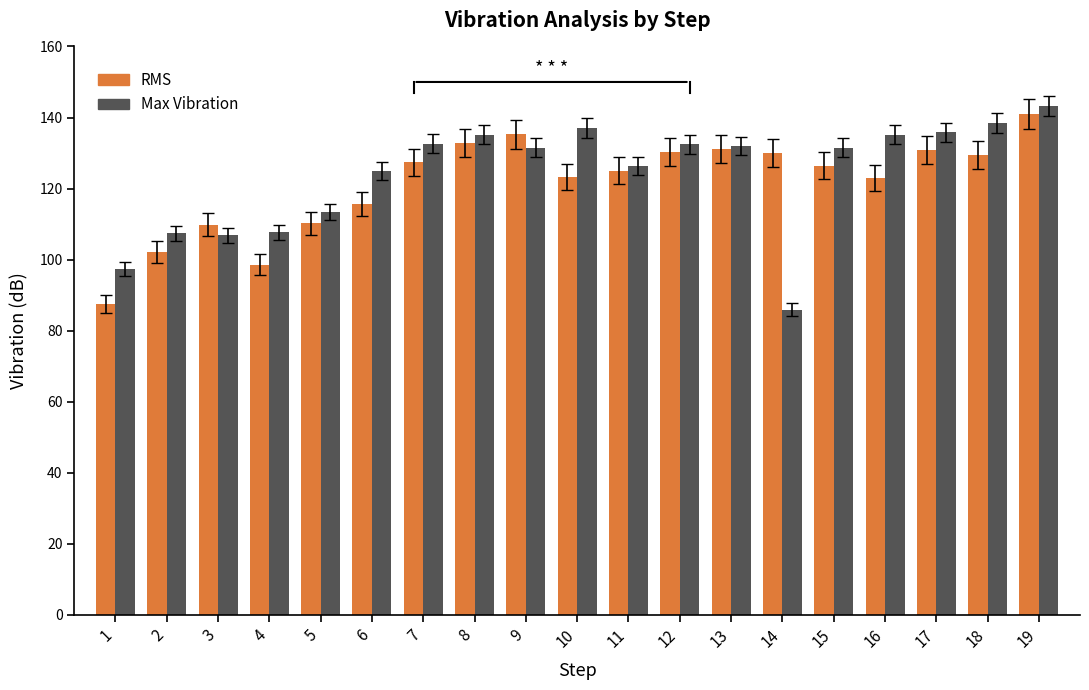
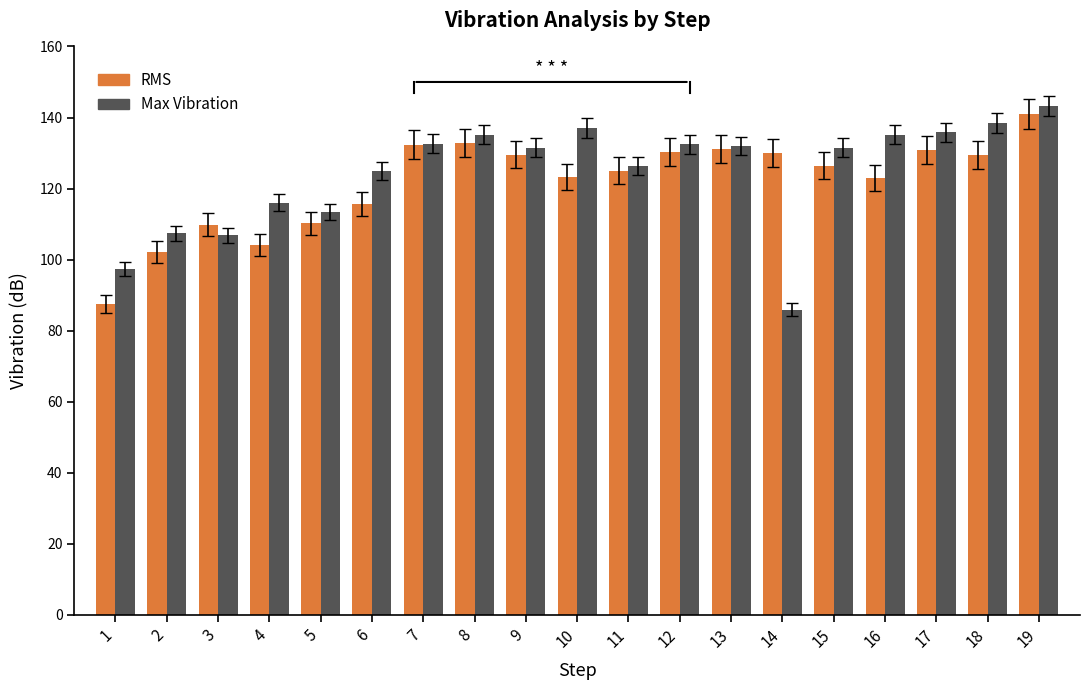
  {
    "RMS": {
      "1": 88,
      "2": 102,
      "3": 110,
-     "4": 99,
+     "4": 104,
      "5": 110,
      "6": 116,
-     "7": 127,
+     "7": 132,
      "8": 133,
-     "9": 135,
+     "9": 130,
      "10": 123,
      "11": 125,
      "12": 130,
      "13": 131,
      "14": 130,
      "15": 126,
      "16": 123,
      "17": 131,
      "18": 130,
      "19": 141
    },
    "Max Vibration": {
      "1": 97,
      "2": 107,
      "3": 107,
-     "4": 108,
+     "4": 116,
      "5": 113,
      "6": 125,
      "7": 133,
      "8": 135,
      "9": 132,
      "10": 137,
      "11": 126,
      "12": 132,
      "13": 132,
      "14": 86,
      "15": 131,
      "16": 135,
      "17": 136,
      "18": 138,
      "19": 143
    }
  }
